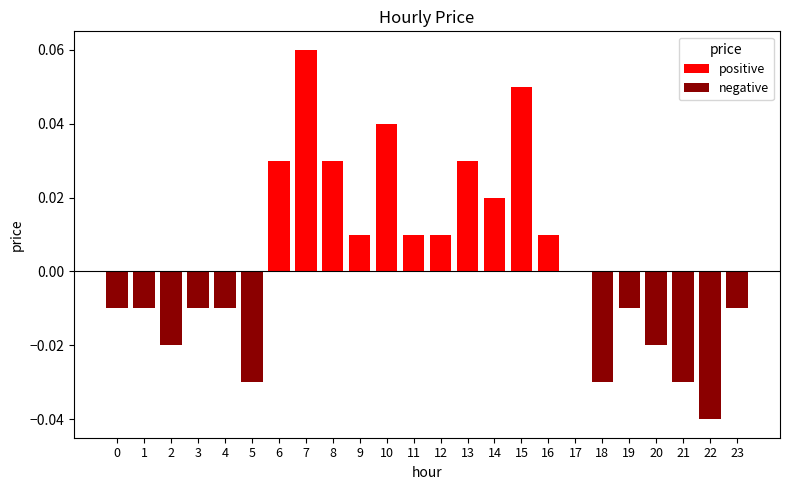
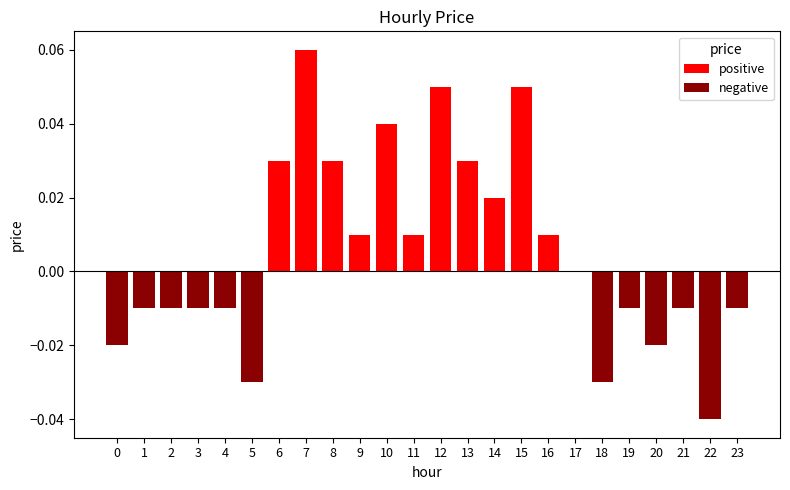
  {
-   "0": -0.01,
+   "0": -0.02,
    "1": -0.01,
-   "2": -0.02,
+   "2": -0.01,
    "3": -0.01,
    "4": -0.01,
    "5": -0.03,
    "6": 0.03,
    "7": 0.06,
    "8": 0.03,
    "9": 0.01,
    "10": 0.04,
    "11": 0.01,
-   "12": 0.01,
+   "12": 0.05,
    "13": 0.03,
    "14": 0.02,
    "15": 0.05,
    "16": 0.01,
    "17": 0.00,
    "18": -0.03,
    "19": -0.01,
    "20": -0.02,
-   "21": -0.03,
+   "21": -0.01,
    "22": -0.04,
    "23": -0.01
  }
